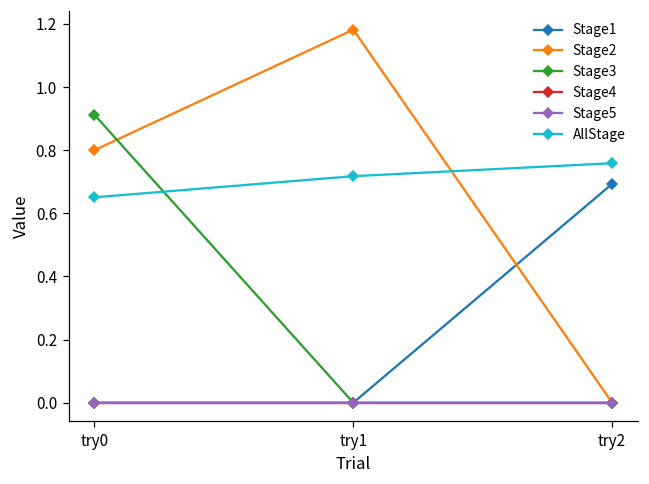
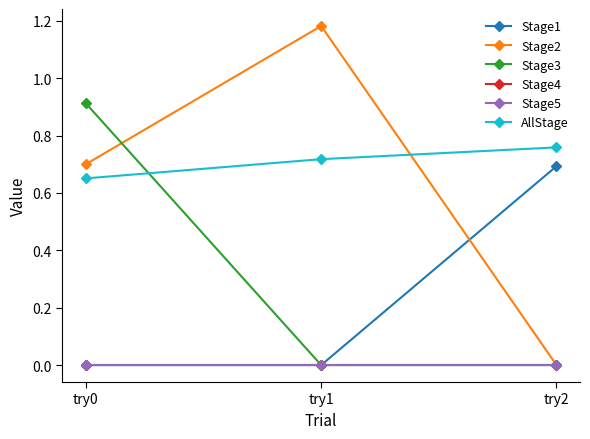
  {
    "Stage1": {
      "try2": 0.7
    },
    "Stage2": {
-     "try0": 0.8,
+     "try0": 0.7,
      "try1": 1.18
    },
    "Stage3": {
      "try0": 0.91
    },
    "AllStage": {
      "try0": 0.65,
      "try1": 0.72,
      "try2": 0.76
    }
  }
